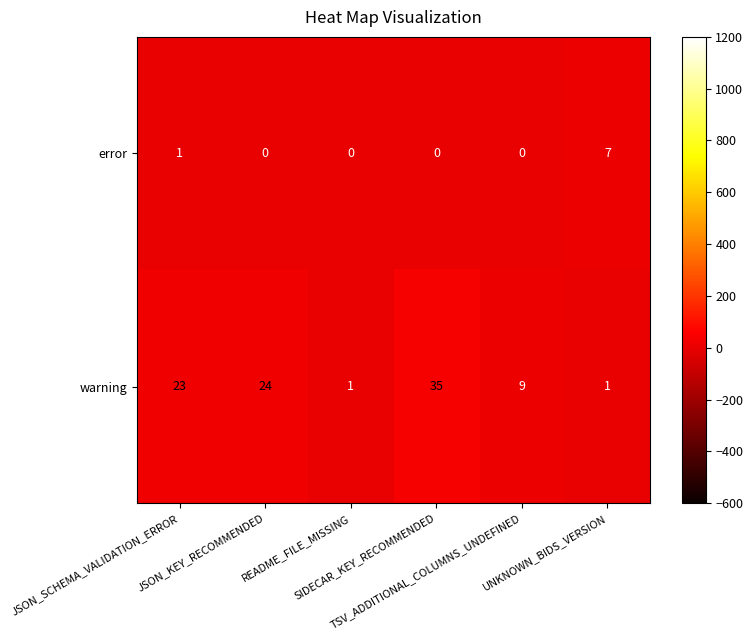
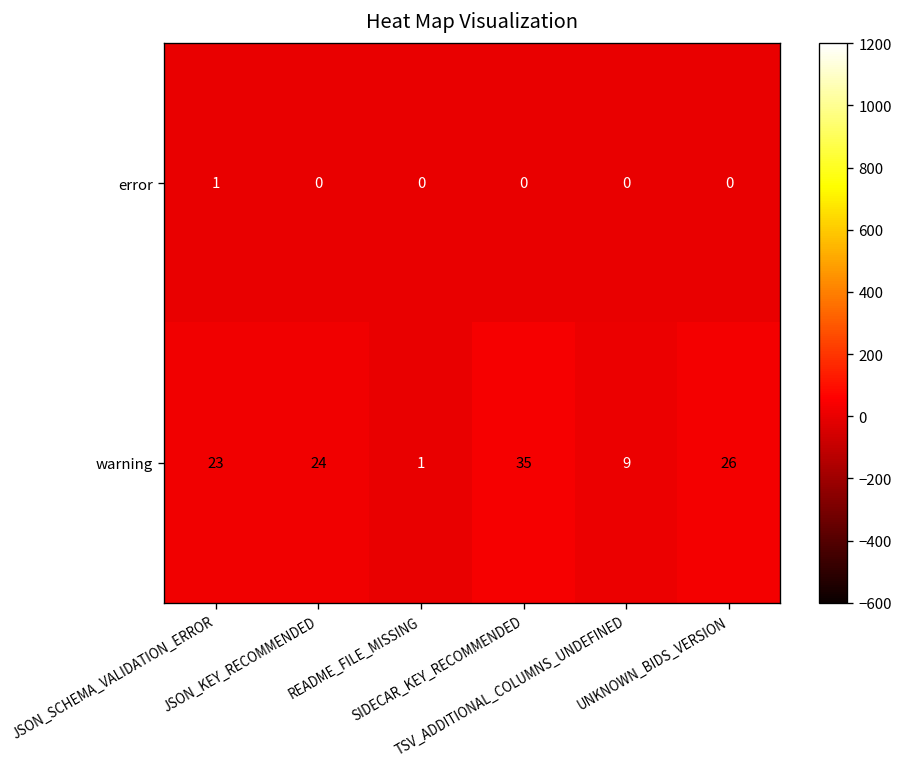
  {
    "error": {
      "JSON_SCHEMA_VALIDATION_ERROR": 1,
      "JSON_KEY_RECOMMENDED": 0,
      "README_FILE_MISSING": 0,
      "SIDECAR_KEY_RECOMMENDED": 0,
      "TSV_ADDITIONAL_COLUMNS_UNDEFINED": 0,
-     "UNKNOWN_BIDS_VERSION": 7
+     "UNKNOWN_BIDS_VERSION": 0
    },
    "warning": {
      "JSON_SCHEMA_VALIDATION_ERROR": 23,
      "JSON_KEY_RECOMMENDED": 24,
      "README_FILE_MISSING": 1,
      "SIDECAR_KEY_RECOMMENDED": 35,
      "TSV_ADDITIONAL_COLUMNS_UNDEFINED": 9,
-     "UNKNOWN_BIDS_VERSION": 1
+     "UNKNOWN_BIDS_VERSION": 26
    }
  }
